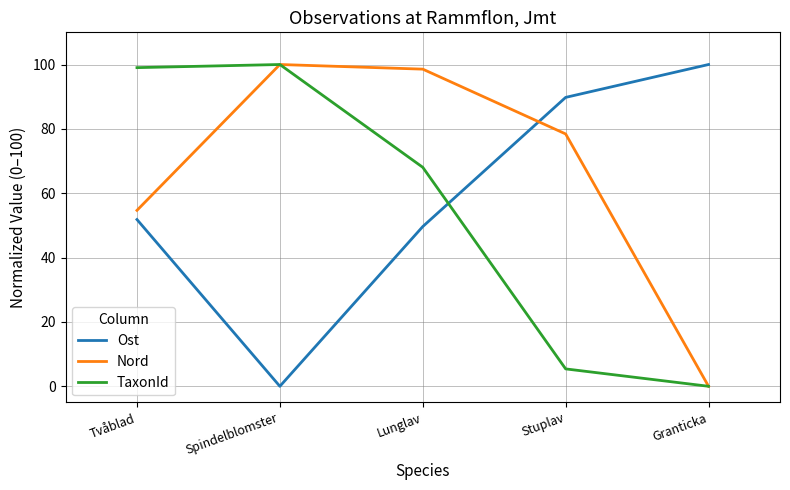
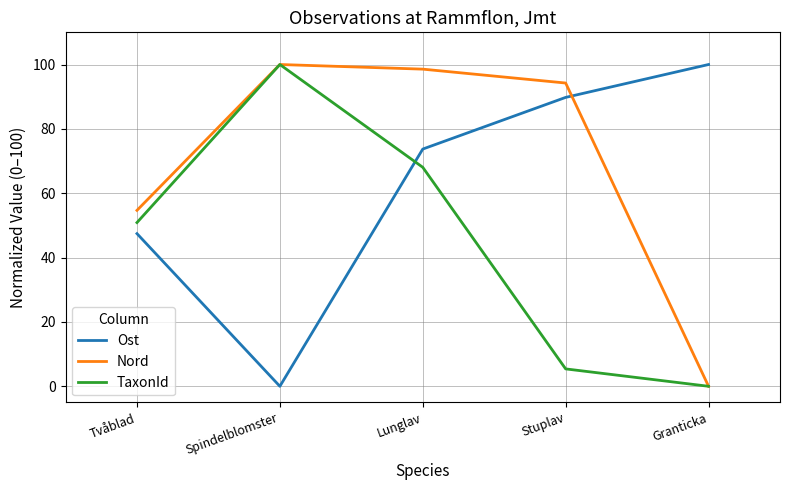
  {
    "Ost": {
-     "Tvåblad": 52,
+     "Tvåblad": 47,
      "Spindelblomster": 0,
-     "Lunglav": 50,
+     "Lunglav": 74,
      "Stuplav": 90,
      "Granticka": 100
    },
    "Nord": {
      "Tvåblad": 55,
      "Lunglav": 99,
-     "Stuplav": 78
+     "Stuplav": 94
    },
    "TaxonId": {
-     "Tvåblad": 99,
+     "Tvåblad": 51,
      "Lunglav": 68,
      "Stuplav": 5
    }
  }
